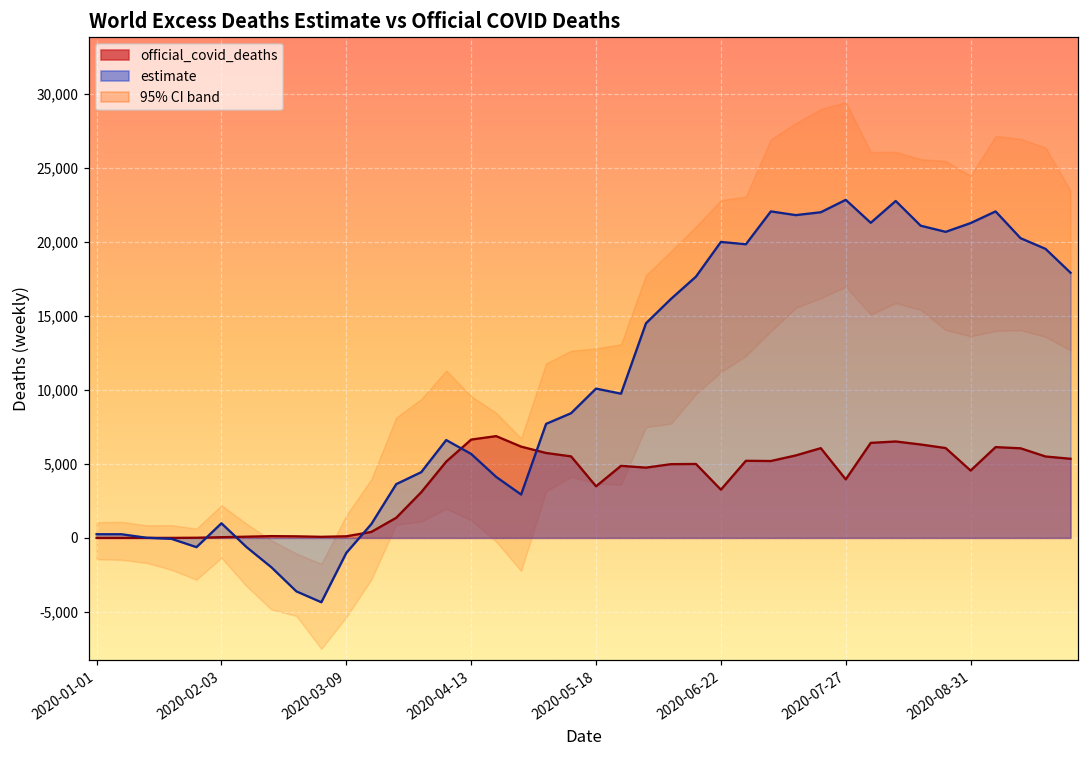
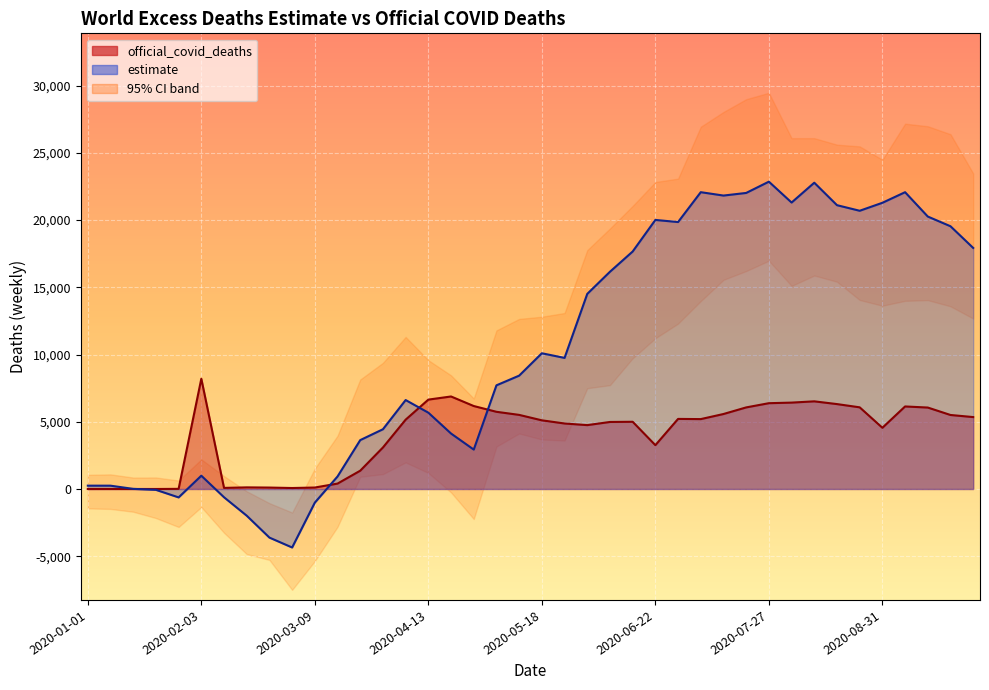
  {
    "official_covid_deaths": {
      "2020-01-01": "0",
-     "2020-02-03": "0",
+     "2020-02-03": "8,200",
      "2020-04-13": "6,600",
-     "2020-05-18": "3,500",
+     "2020-05-18": "5,100",
      "2020-06-22": "3,300",
-     "2020-07-27": "4,000",
+     "2020-07-27": "6,400",
      "2020-08-31": "4,600"
    }
  }
